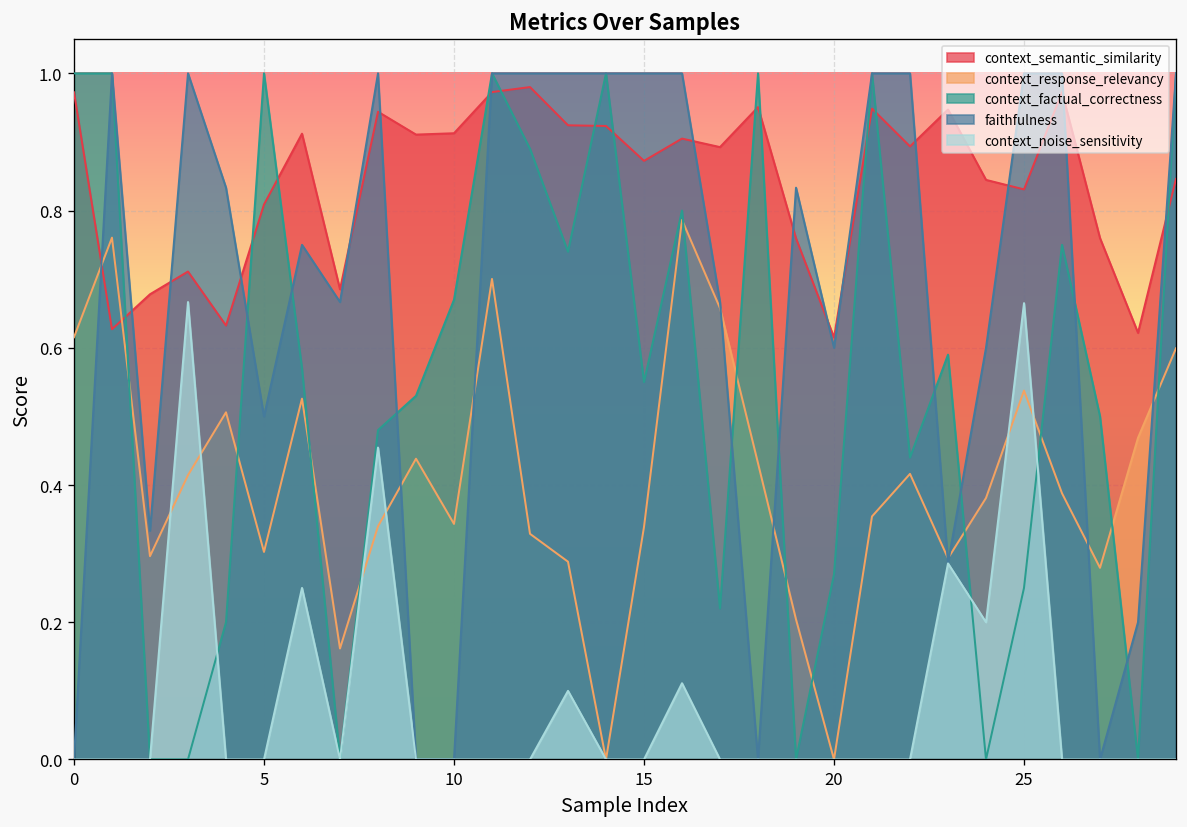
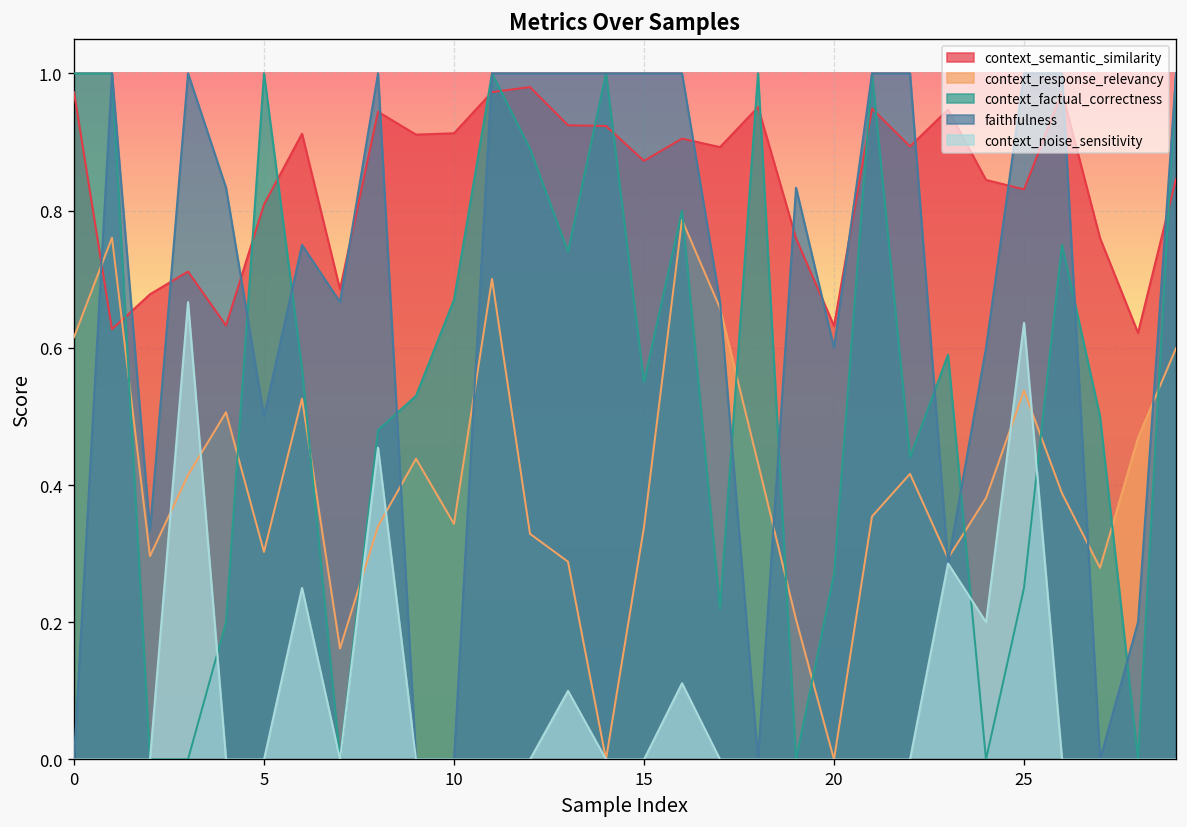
  {
    "context_semantic_similarity": {
      "0": 0.97,
      "5": 0.81,
      "10": 0.91,
      "15": 0.87,
-     "20": 0.61,
+     "20": 0.63,
      "25": 0.83
    },
    "context_response_relevancy": {
      "0": 0.62,
      "5": 0.30,
      "10": 0.34,
      "15": 0.34,
      "25": 0.54
    },
    "context_noise_sensitivity": {
      "5": 0.00,
      "15": 0.00,
-     "25": 0.67
+     "25": 0.64
    }
  }
